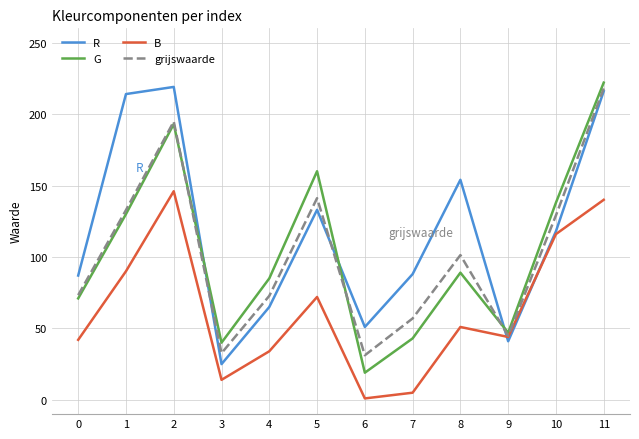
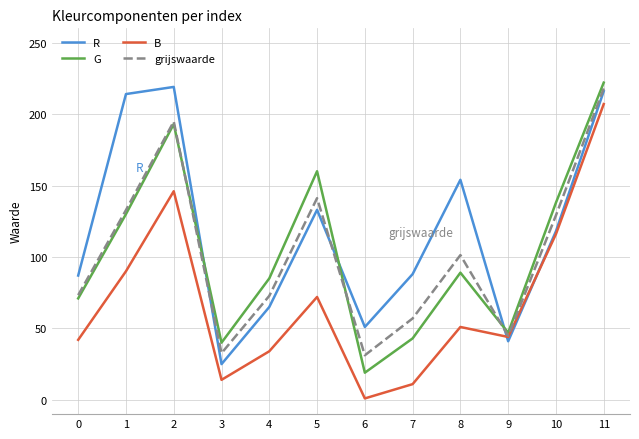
  {
    "R": {
      "0": 87,
      "1": 214,
      "2": 219,
      "3": 25,
      "4": 65,
      "5": 133,
      "6": 51,
      "7": 88,
      "8": 154,
      "9": 41,
      "10": 118,
      "11": 216
    },
    "G": {
      "0": 71,
      "1": 130,
      "2": 193,
      "3": 40,
      "4": 85,
      "5": 160,
      "6": 19,
      "7": 43,
      "8": 89,
      "9": 47,
      "10": 138,
      "11": 222
    },
    "B": {
      "0": 42,
      "1": 90,
      "2": 146,
      "3": 14,
      "4": 34,
      "5": 72,
      "6": 1,
-     "7": 5,
+     "7": 11,
      "8": 51,
      "10": 116,
-     "11": 140
+     "11": 207
    },
    "grijswaarde": {
      "0": 73,
      "1": 133,
      "2": 195,
      "3": 33,
      "4": 73,
      "5": 141,
      "6": 31,
      "7": 57,
      "8": 101,
      "10": 129,
      "11": 218
    }
  }
